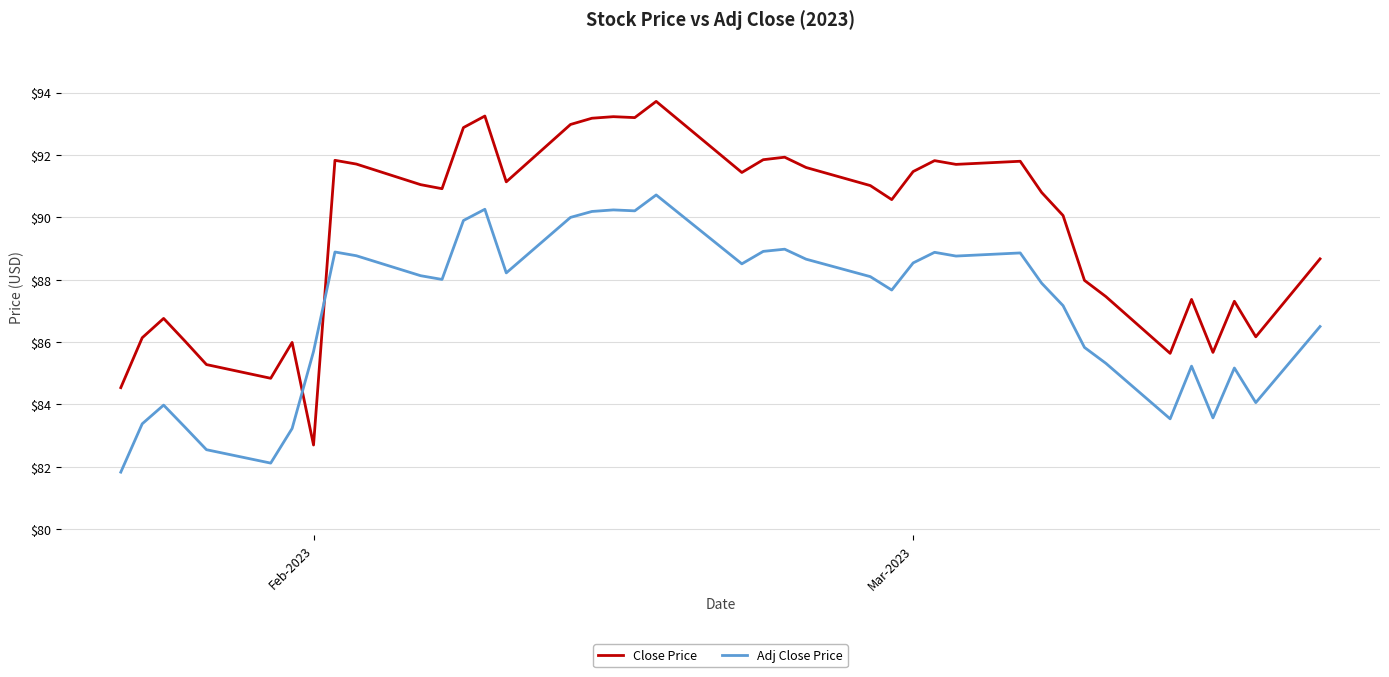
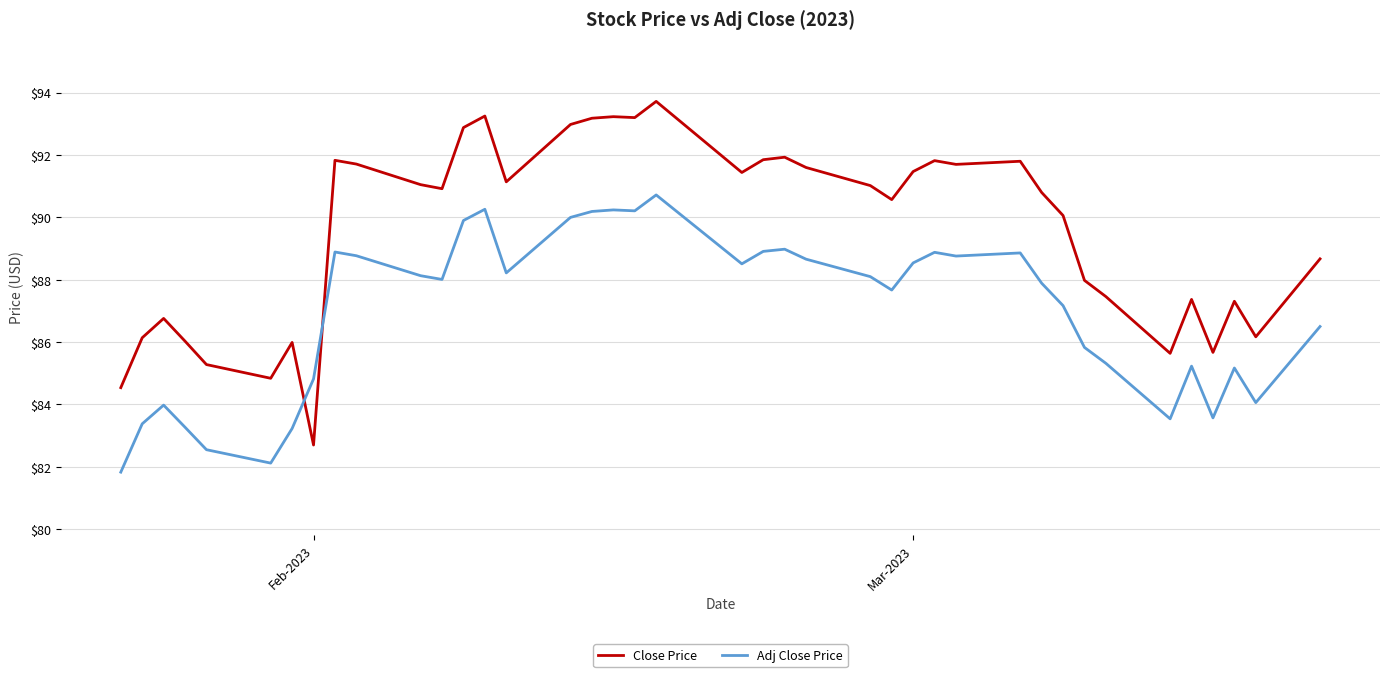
  {
    "Close Price": {
      "Feb-2023": "$82.7",
      "Mar-2023": "$91.5"
    },
    "Adj Close Price": {
-     "Feb-2023": "$85.7",
+     "Feb-2023": "$84.8",
      "Mar-2023": "$88.5"
    }
  }
